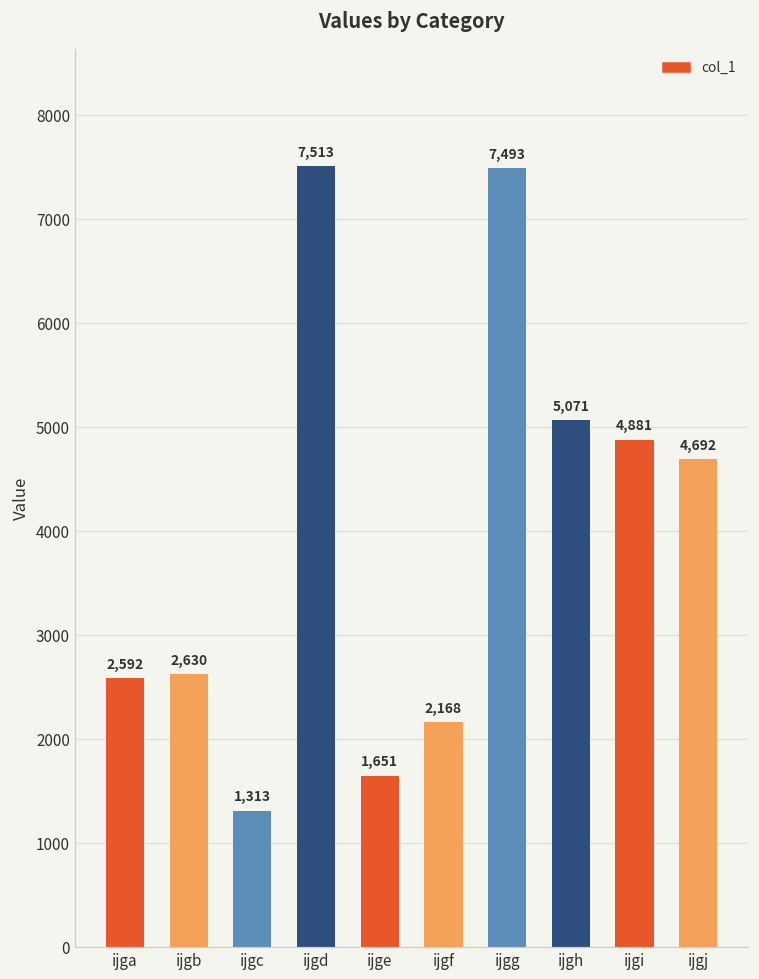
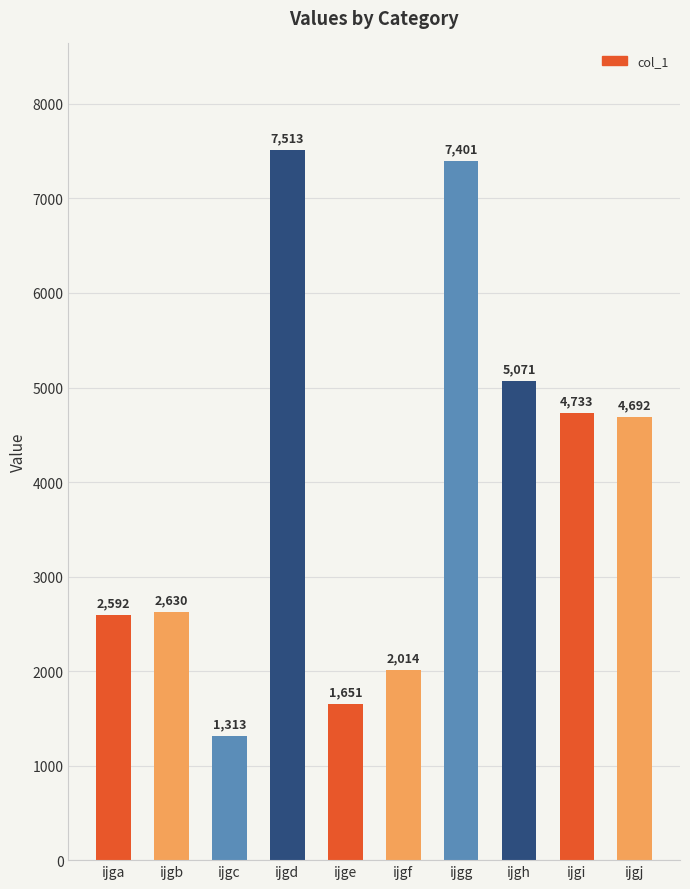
  {
    "ijga": "2,592",
    "ijgb": "2,630",
    "ijgc": "1,313",
    "ijgd": "7,513",
    "ijge": "1,651",
-   "ijgf": "2,168",
-   "ijgg": "7,493",
+   "ijgf": "2,014",
+   "ijgg": "7,401",
    "ijgh": "5,071",
-   "ijgi": "4,881",
+   "ijgi": "4,733",
    "ijgj": "4,692"
  }
